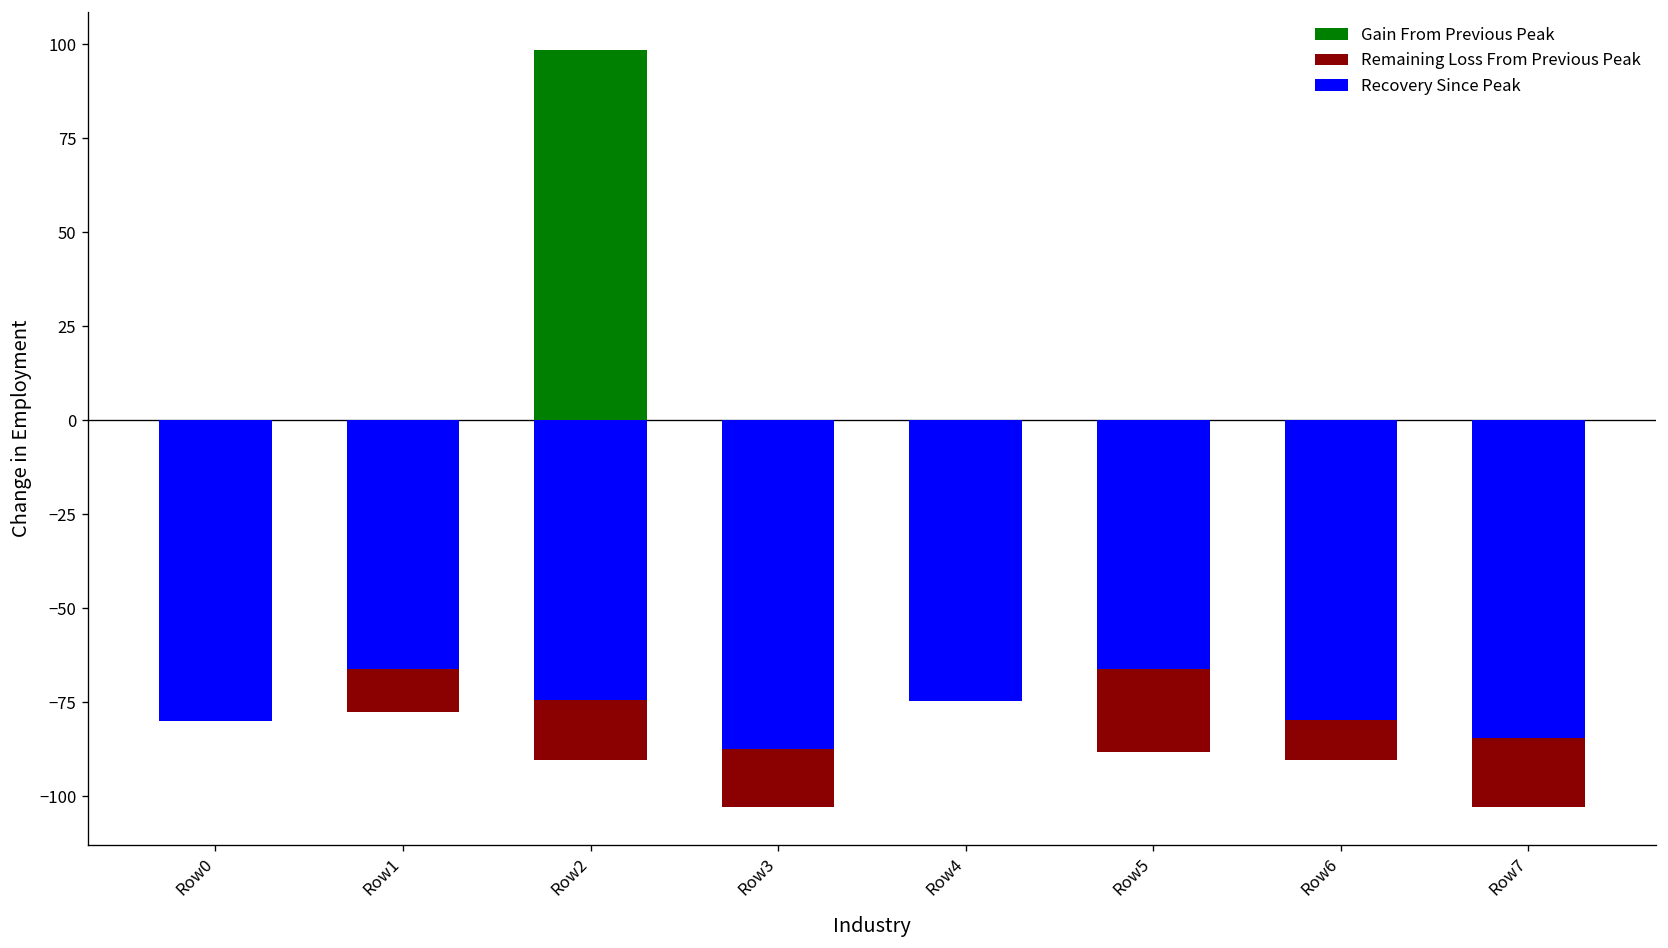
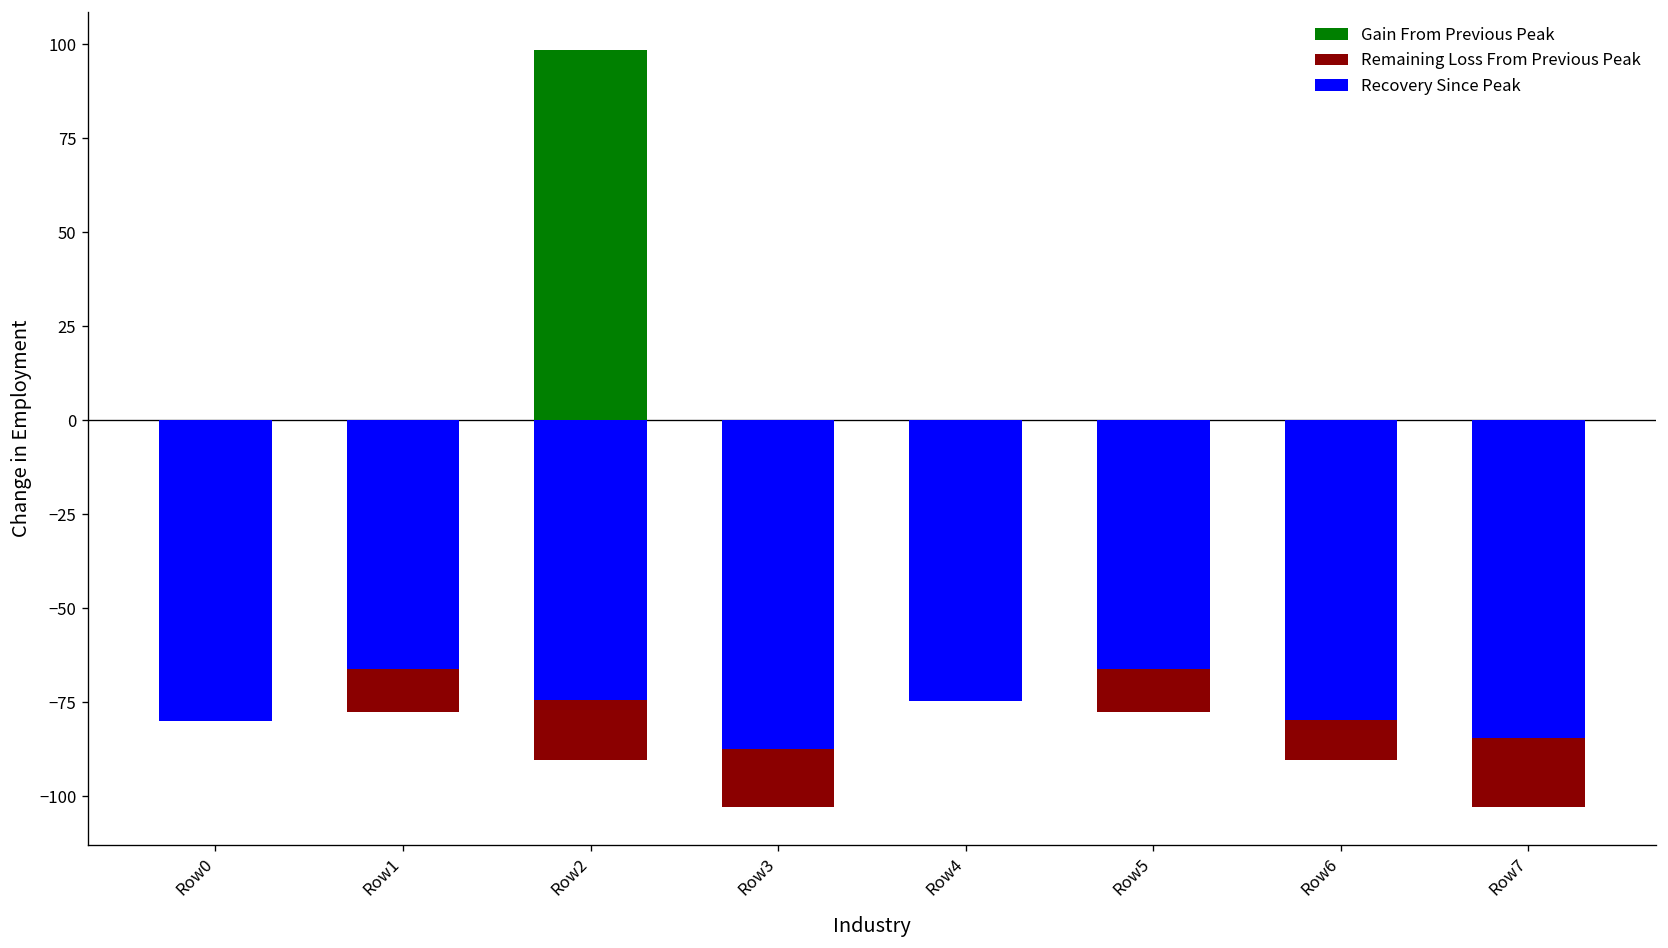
  {
    "Gain From Previous Peak": {
      "Row0": 0,
      "Row1": 0,
      "Row2": 99,
      "Row3": 0,
      "Row4": 0,
      "Row5": 0,
      "Row6": 0,
      "Row7": 0
    },
    "Remaining Loss From Previous Peak": {
      "Row1": -78,
      "Row2": -90,
      "Row3": -103,
-     "Row5": -88,
+     "Row5": -78,
      "Row6": -90,
      "Row7": -103
    },
    "Recovery Since Peak": {
      "Row0": -80,
      "Row4": -75
    }
  }
